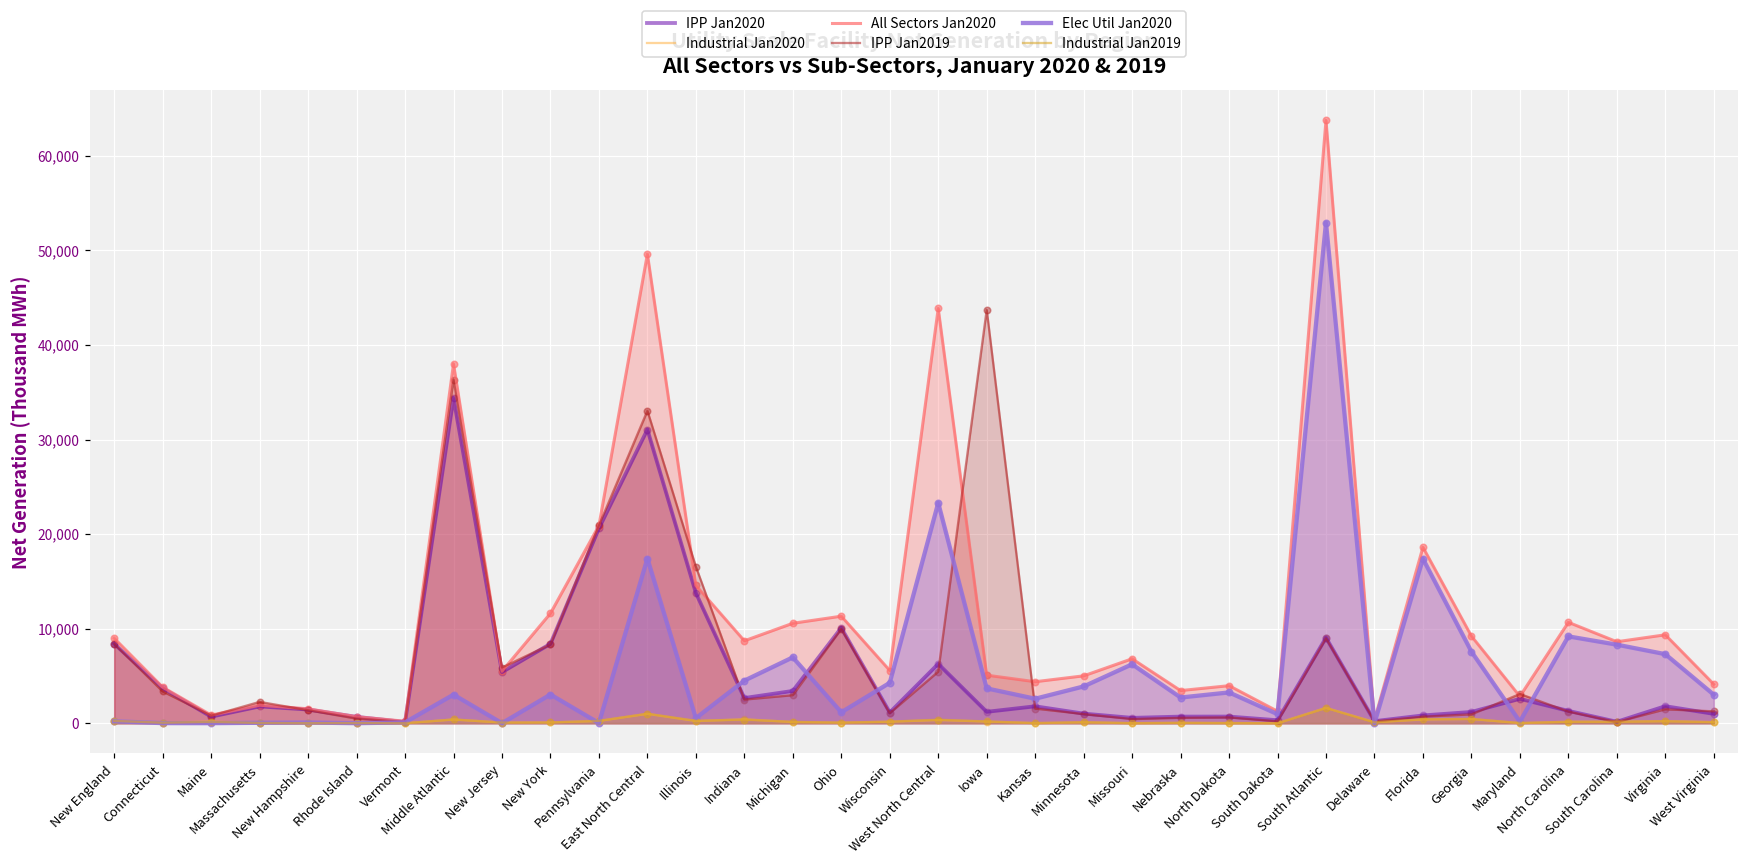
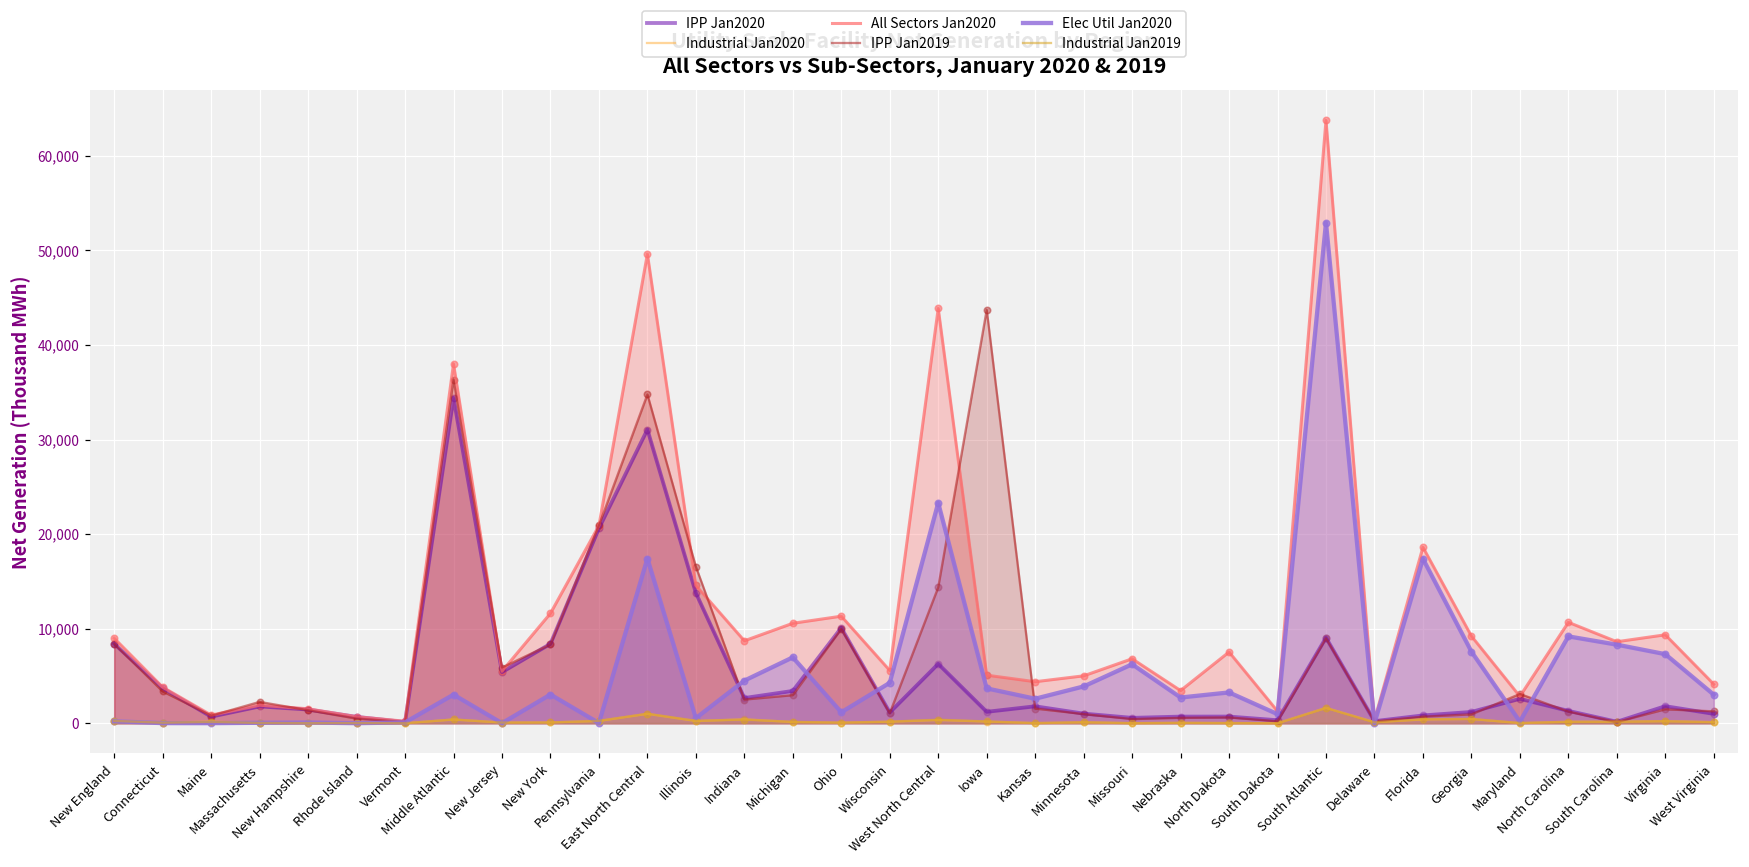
  {
    "All Sectors Jan2020": {
      "New England": "9,000",
      "Middle Atlantic": "38,000",
      "New York": "12,000",
      "East North Central": "50,000",
      "Illinois": "15,000",
      "Indiana": "9,000",
      "Michigan": "11,000",
      "Ohio": "11,000",
      "Wisconsin": "6,000",
      "West North Central": "44,000",
      "Iowa": "5,000",
      "Kansas": "4,000",
      "Minnesota": "5,000",
      "Missouri": "7,000",
      "Nebraska": "3,000",
-     "North Dakota": "4,000",
+     "North Dakota": "8,000",
      "South Dakota": "1,000",
      "South Atlantic": "64,000",
      "Florida": "19,000",
      "Georgia": "9,000",
      "North Carolina": "11,000",
      "South Carolina": "9,000",
      "Virginia": "9,000",
      "West Virginia": "4,000"
    },
    "IPP Jan2019": {
      "Connecticut": "3,000",
      "Massachusetts": "2,000",
      "Middle Atlantic": "36,000",
      "New Jersey": "6,000",
-     "East North Central": "33,000",
+     "East North Central": "35,000",
      "Illinois": "17,000",
      "Michigan": "3,000",
-     "West North Central": "5,000",
+     "West North Central": "14,000",
      "Iowa": "44,000",
      "Virginia": "1,000"
    }
  }
